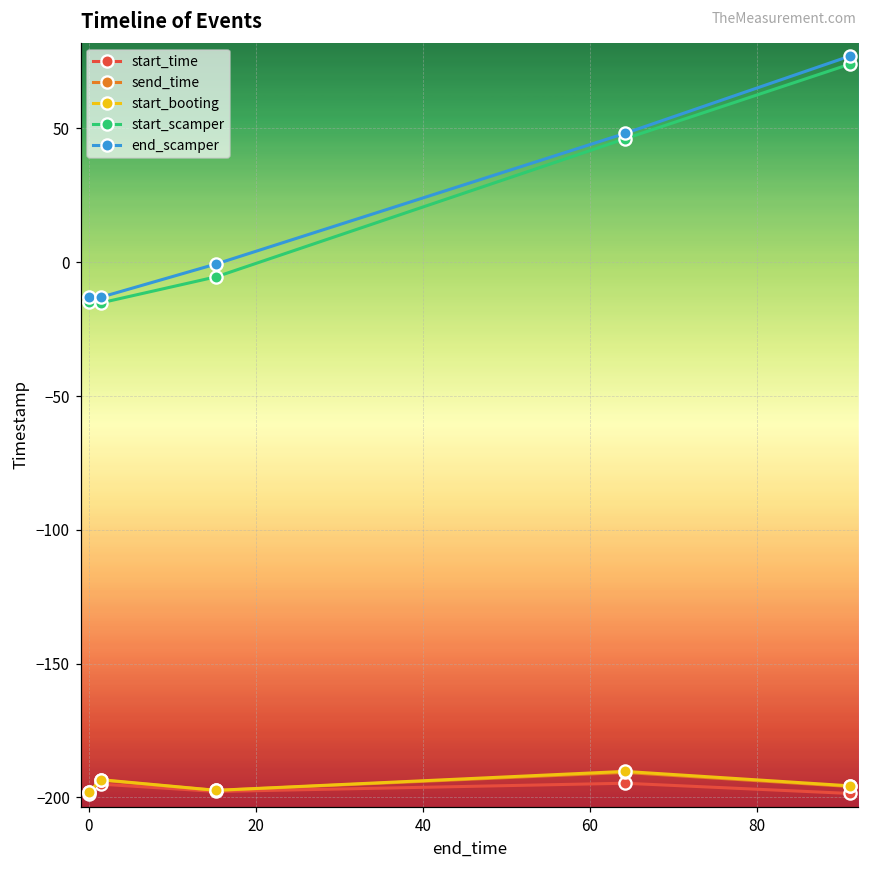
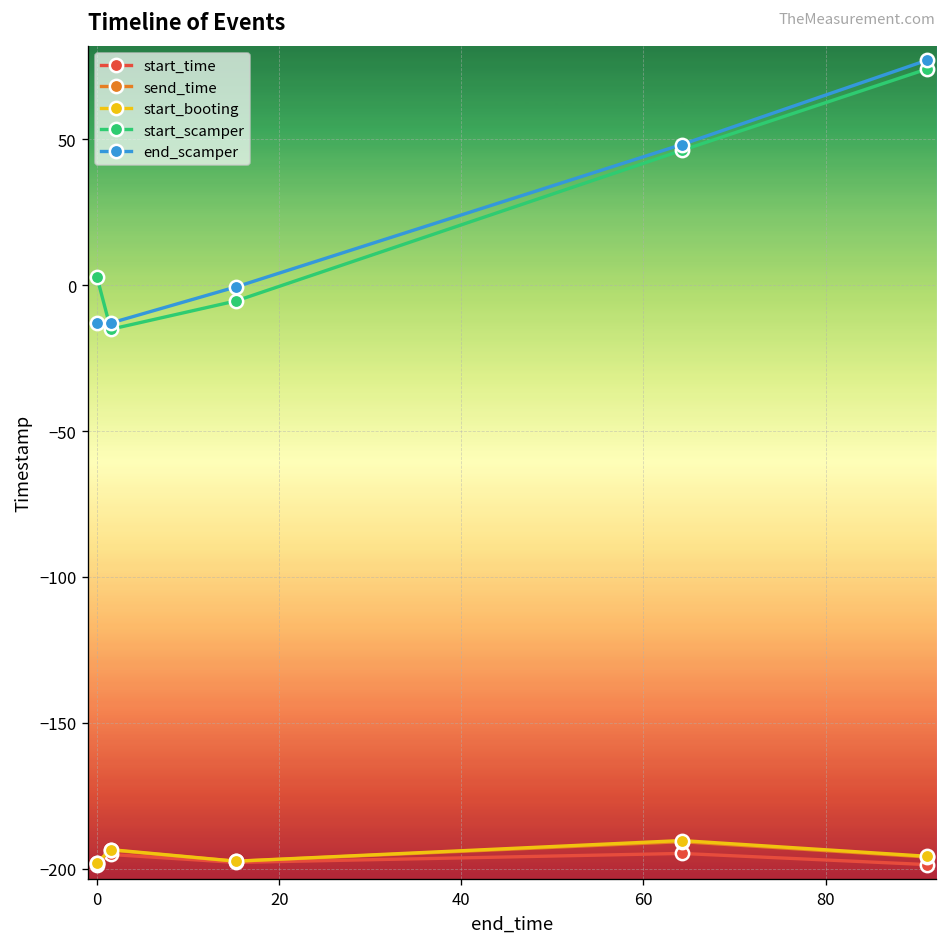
  {
    "start_scamper": {
-     "0": -15
+     "0": 3
    },
    "end_scamper": {
      "0": -13
    }
  }
